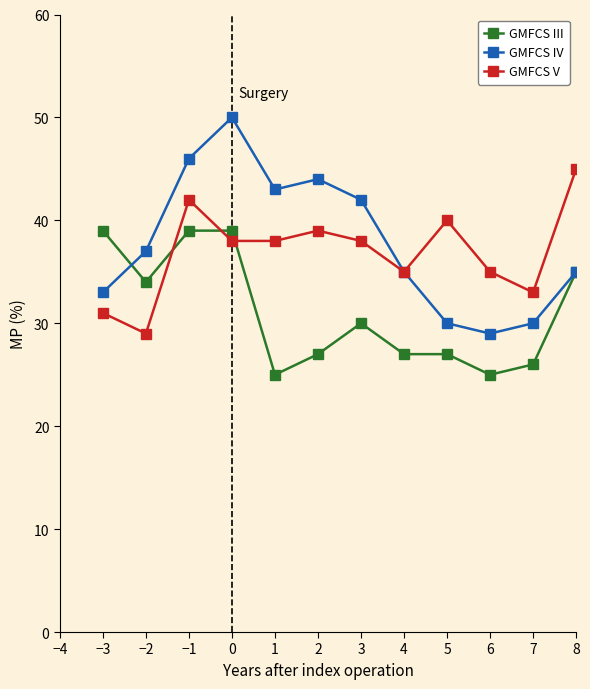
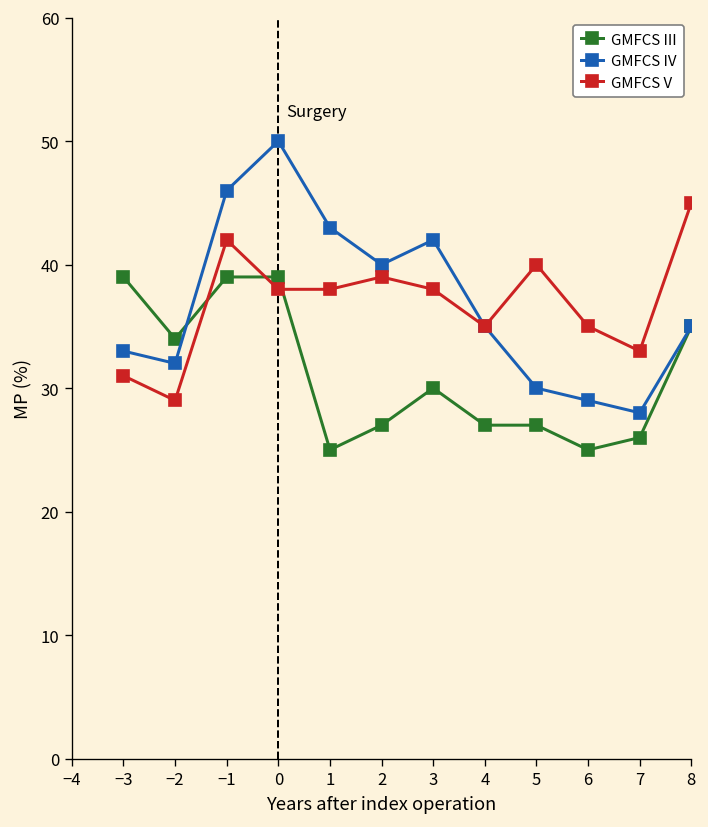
  {
    "GMFCS III": {
      "−3": 39,
      "−2": 34,
      "−1": 39,
      "0": 39,
      "1": 25,
      "2": 27,
      "3": 30,
      "4": 27,
      "5": 27,
      "6": 25,
      "7": 26
    },
    "GMFCS IV": {
      "−3": 33,
-     "−2": 37,
+     "−2": 32,
      "−1": 46,
      "0": 50,
      "1": 43,
-     "2": 44,
+     "2": 40,
      "3": 42,
      "5": 30,
      "6": 29,
-     "7": 30
+     "7": 28
    },
    "GMFCS V": {
      "−3": 31,
      "−2": 29,
      "−1": 42,
      "0": 38,
      "1": 38,
      "2": 39,
      "3": 38,
      "5": 40,
      "6": 35,
      "7": 33,
      "8": 45
    }
  }
